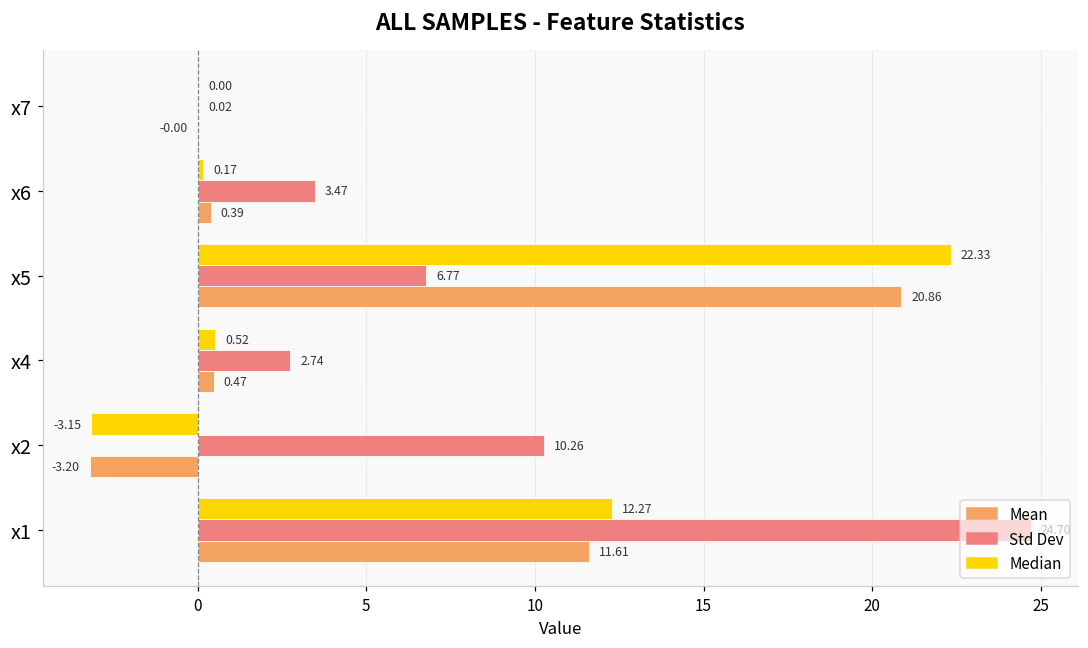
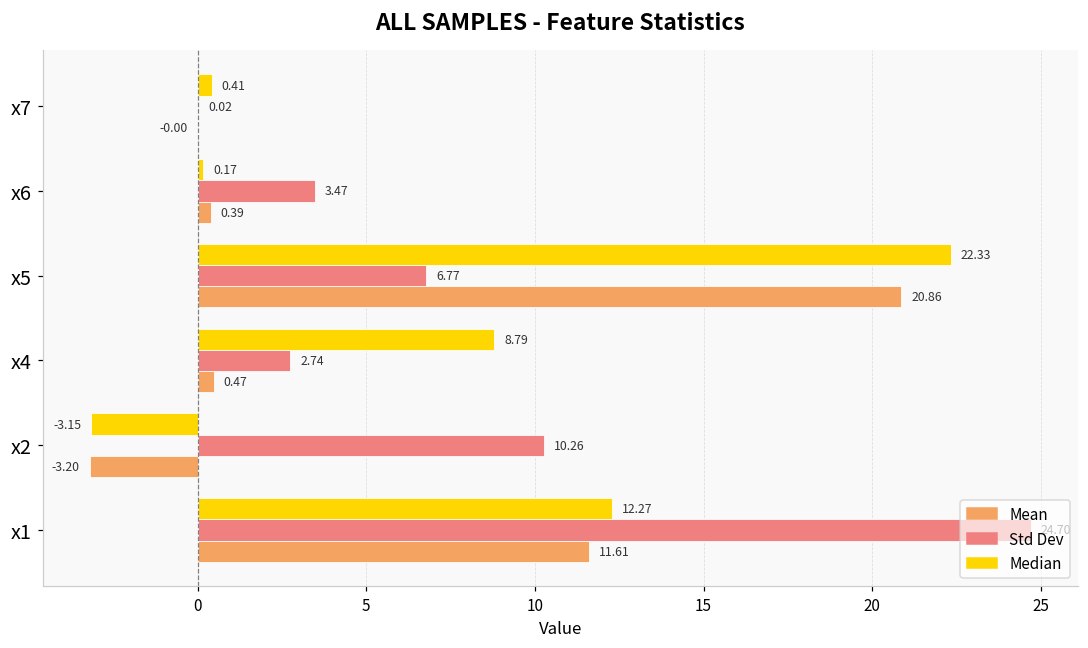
  {
    "Median": {
-     "x7": 0.00,
+     "x7": 0.41,
      "x6": 0.17,
      "x5": 22.33,
-     "x4": 0.52,
+     "x4": 8.79,
      "x2": -3.15,
      "x1": 12.27
    }
  }
